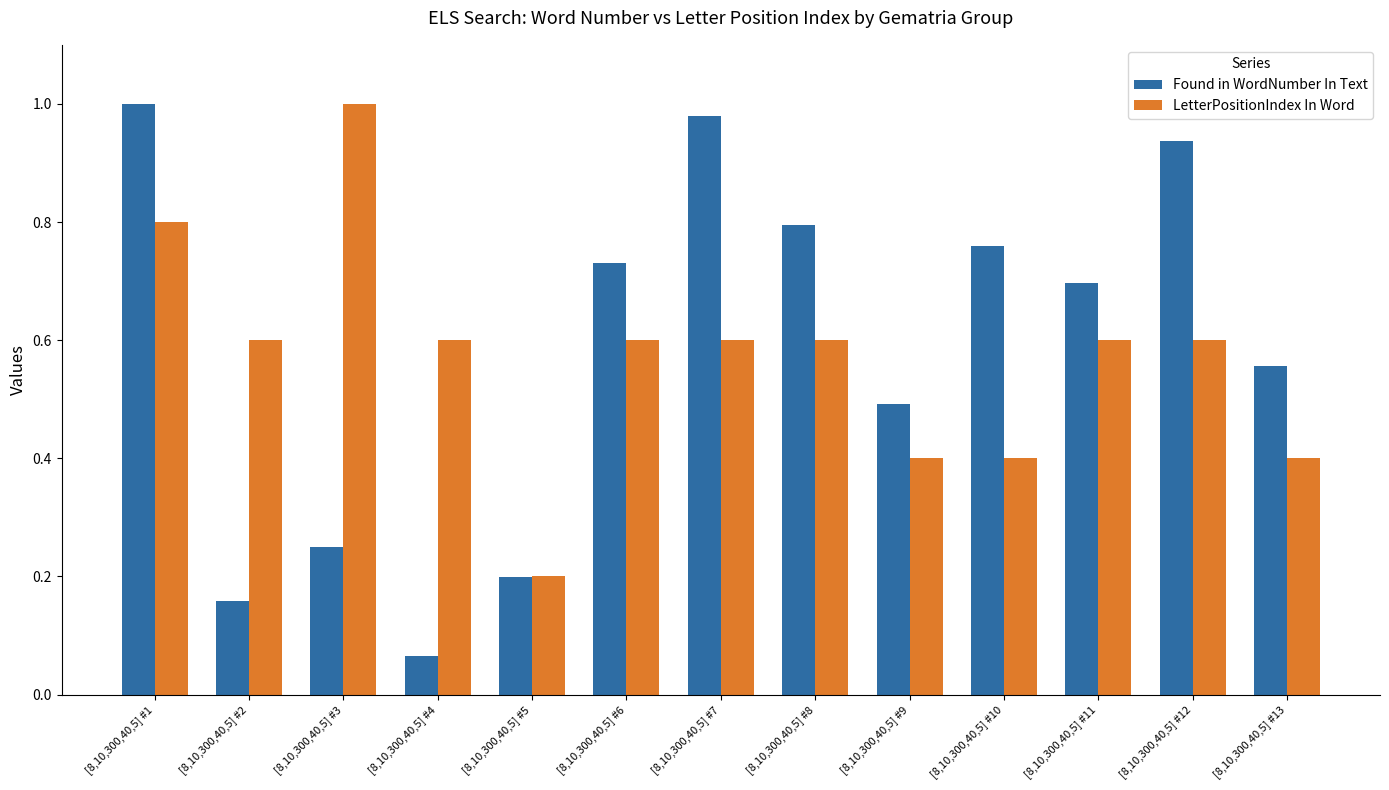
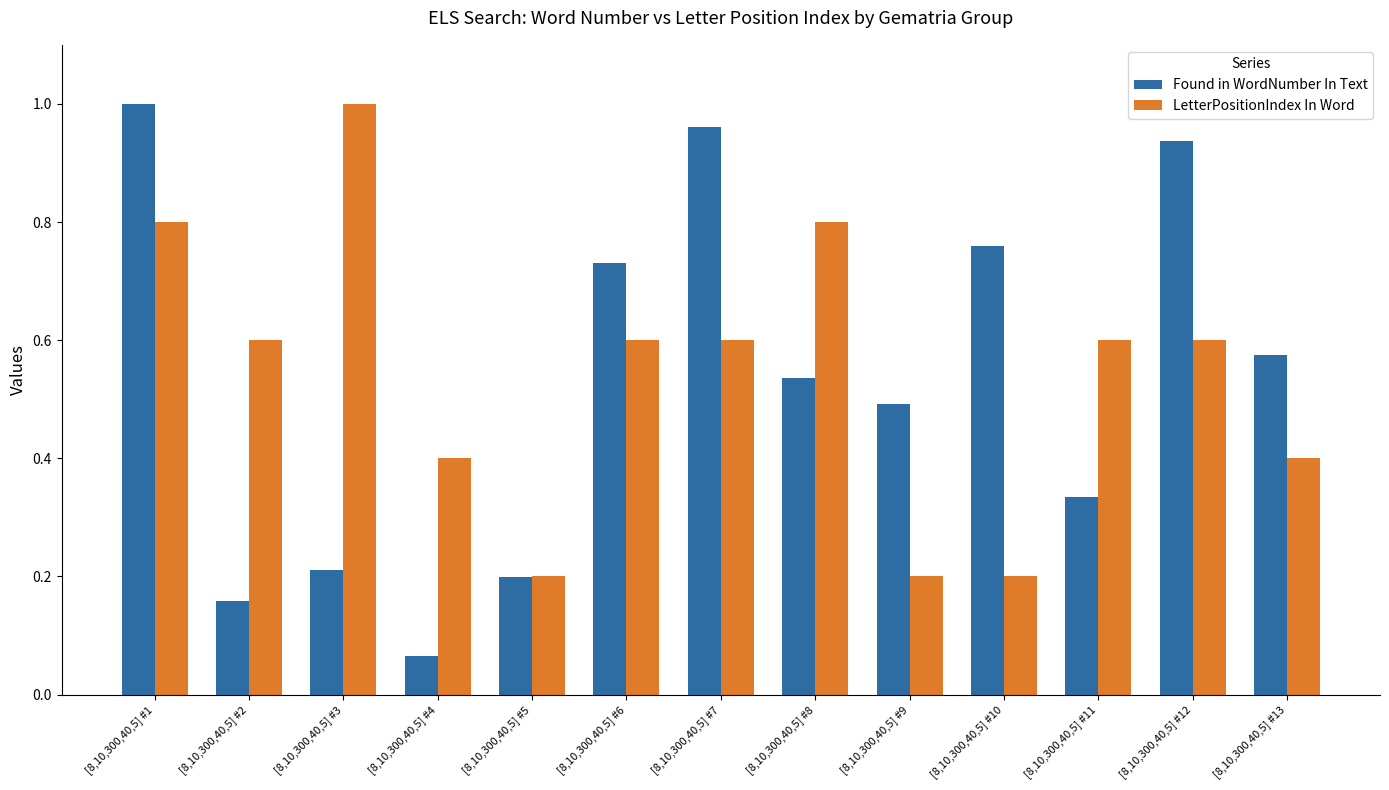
  {
    "Found in WordNumber In Text": {
      "[8,10,300,40,5] #1": 1.00,
      "[8,10,300,40,5] #2": 0.16,
-     "[8,10,300,40,5] #3": 0.25,
+     "[8,10,300,40,5] #3": 0.21,
      "[8,10,300,40,5] #4": 0.06,
      "[8,10,300,40,5] #5": 0.20,
      "[8,10,300,40,5] #6": 0.73,
-     "[8,10,300,40,5] #7": 0.98,
-     "[8,10,300,40,5] #8": 0.80,
+     "[8,10,300,40,5] #7": 0.96,
+     "[8,10,300,40,5] #8": 0.54,
      "[8,10,300,40,5] #9": 0.49,
      "[8,10,300,40,5] #10": 0.76,
-     "[8,10,300,40,5] #11": 0.70,
+     "[8,10,300,40,5] #11": 0.33,
      "[8,10,300,40,5] #12": 0.94,
-     "[8,10,300,40,5] #13": 0.56
+     "[8,10,300,40,5] #13": 0.57
    },
    "LetterPositionIndex In Word": {
      "[8,10,300,40,5] #1": 0.80,
      "[8,10,300,40,5] #2": 0.60,
      "[8,10,300,40,5] #3": 1.00,
-     "[8,10,300,40,5] #4": 0.60,
+     "[8,10,300,40,5] #4": 0.40,
      "[8,10,300,40,5] #5": 0.20,
      "[8,10,300,40,5] #6": 0.60,
      "[8,10,300,40,5] #7": 0.60,
-     "[8,10,300,40,5] #8": 0.60,
-     "[8,10,300,40,5] #9": 0.40,
-     "[8,10,300,40,5] #10": 0.40,
+     "[8,10,300,40,5] #8": 0.80,
+     "[8,10,300,40,5] #9": 0.20,
+     "[8,10,300,40,5] #10": 0.20,
      "[8,10,300,40,5] #11": 0.60,
      "[8,10,300,40,5] #12": 0.60,
      "[8,10,300,40,5] #13": 0.40
    }
  }
